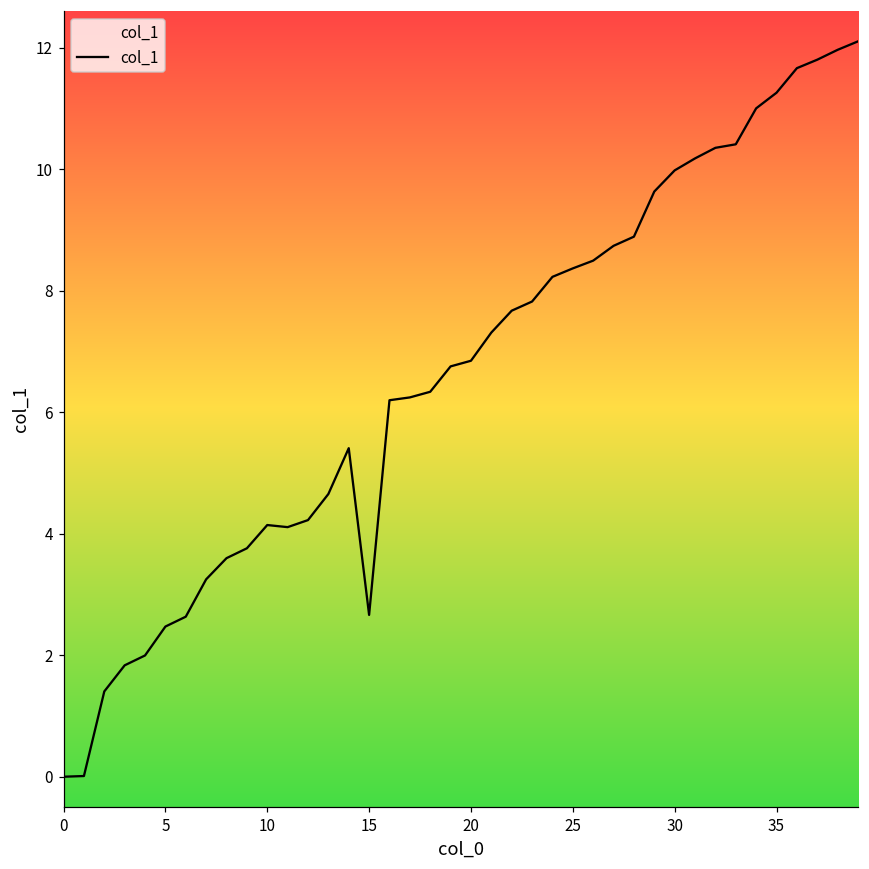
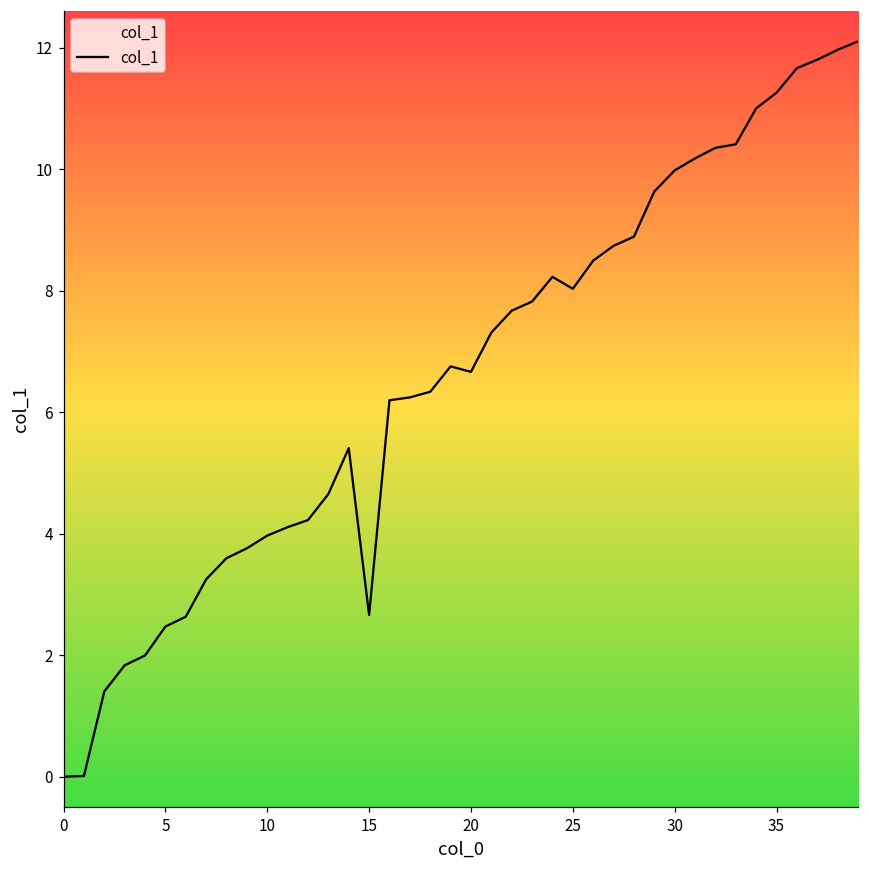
  {
    "0": 0.0,
    "5": 2.5,
-   "10": 4.1,
+   "10": 4.0,
    "15": 2.7,
-   "20": 6.8,
-   "25": 8.4,
+   "20": 6.7,
+   "25": 8.0,
    "30": 10.0,
    "35": 11.3
  }
